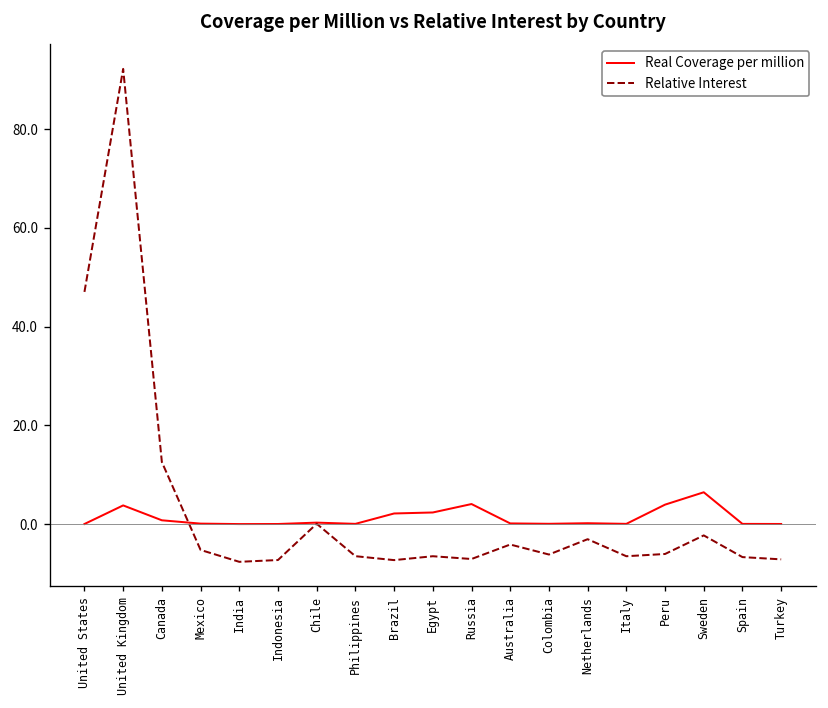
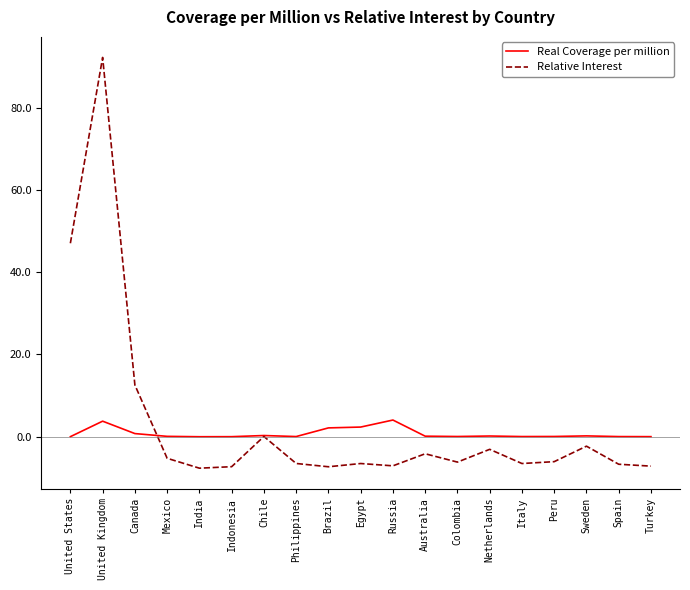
  {
    "Real Coverage per million": {
      "United States": 0,
      "United Kingdom": 4,
      "Canada": 1,
      "Mexico": 0,
      "India": 0,
      "Indonesia": 0,
      "Philippines": 0,
      "Brazil": 2,
      "Egypt": 2,
      "Russia": 4,
      "Australia": 0,
      "Colombia": 0,
      "Netherlands": 0,
      "Italy": 0,
-     "Peru": 4,
-     "Sweden": 6,
+     "Peru": 0,
+     "Sweden": 0,
      "Spain": 0,
      "Turkey": 0
    },
    "Relative Interest": {
      "United States": 47,
      "United Kingdom": 92,
      "Canada": 13,
      "Mexico": -5,
      "India": -8,
      "Indonesia": -7,
      "Philippines": -6,
      "Brazil": -7,
      "Egypt": -7,
      "Russia": -7,
      "Australia": -4,
      "Colombia": -6,
      "Netherlands": -3,
      "Italy": -7,
      "Peru": -6,
      "Sweden": -2,
      "Spain": -7,
      "Turkey": -7
    }
  }
